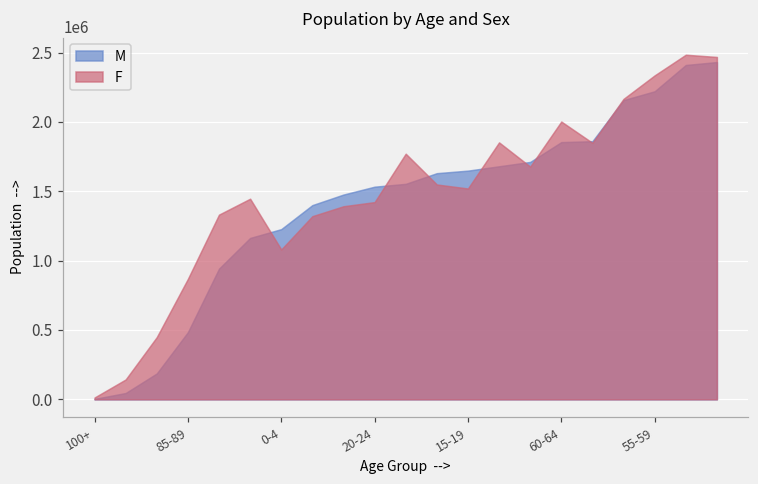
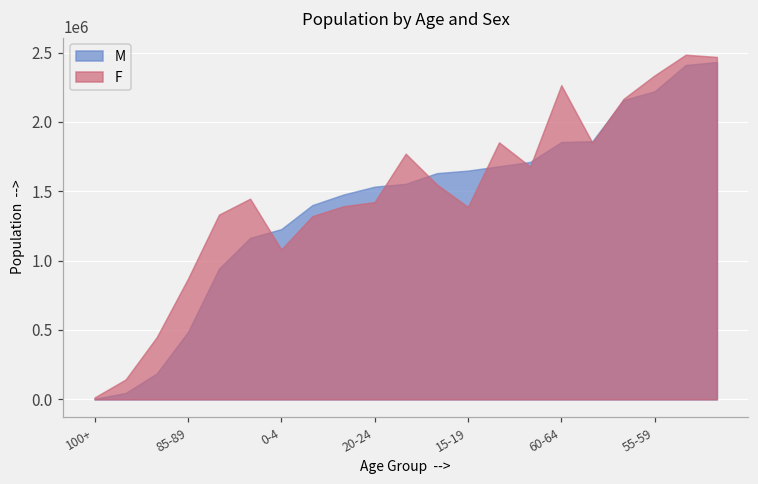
  {
    "M": {
      "0-4": 1230000,
      "15-19": 1650000,
      "60-64": 1850000
    },
    "F": {
      "0-4": 1080000,
-     "15-19": 1520000,
-     "60-64": 2000000
+     "15-19": 1390000,
+     "60-64": 2270000
    }
  }
